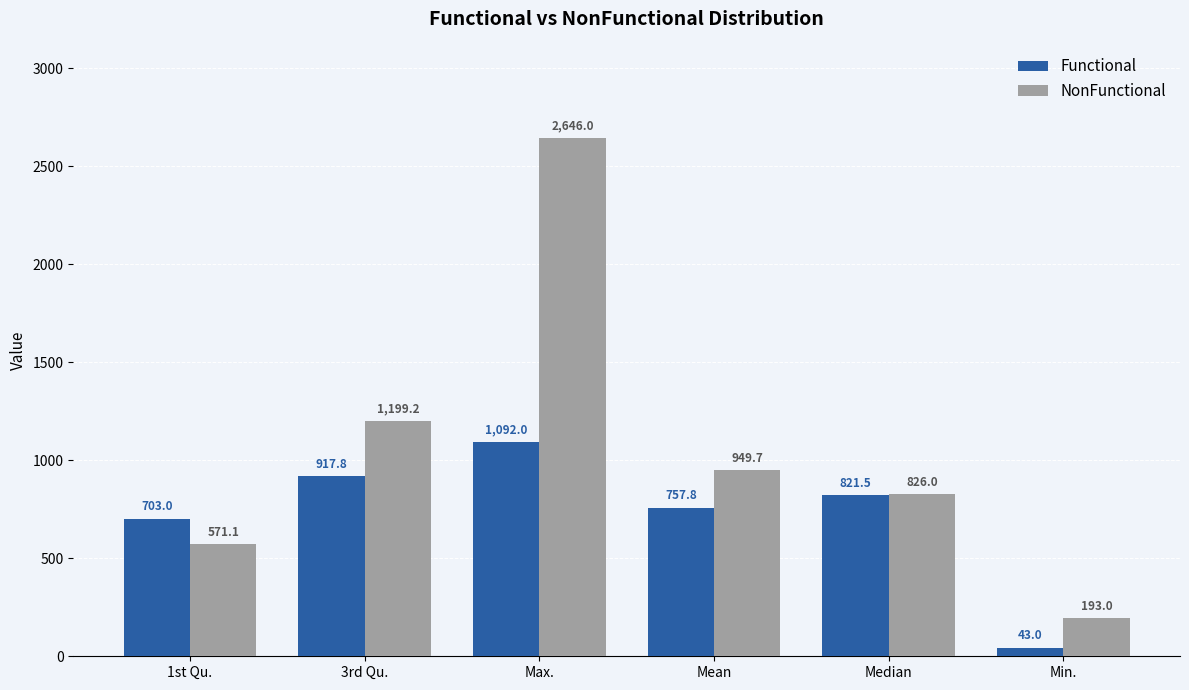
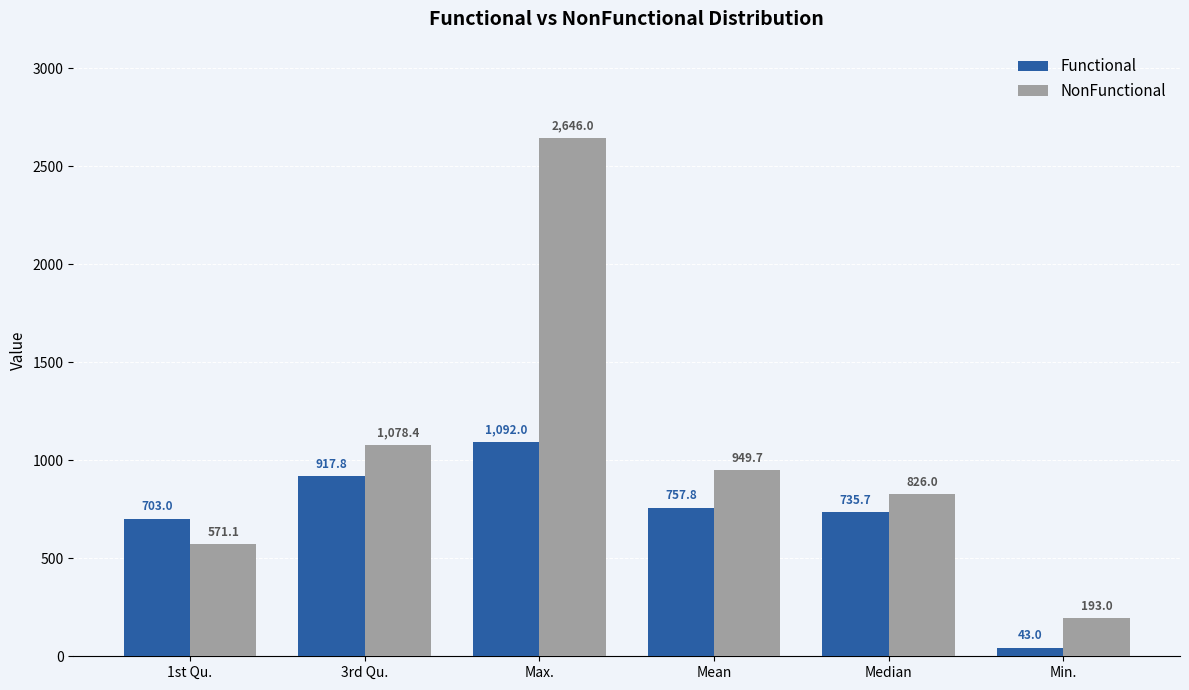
  {
    "Functional": {
      "1st Qu.": "703.0",
      "3rd Qu.": "917.8",
      "Max.": "1,092.0",
      "Mean": "757.8",
-     "Median": "821.5",
+     "Median": "735.7",
      "Min.": "43.0"
    },
    "NonFunctional": {
      "1st Qu.": "571.1",
-     "3rd Qu.": "1,199.2",
+     "3rd Qu.": "1,078.4",
      "Max.": "2,646.0",
      "Mean": "949.7",
      "Median": "826.0",
      "Min.": "193.0"
    }
  }
